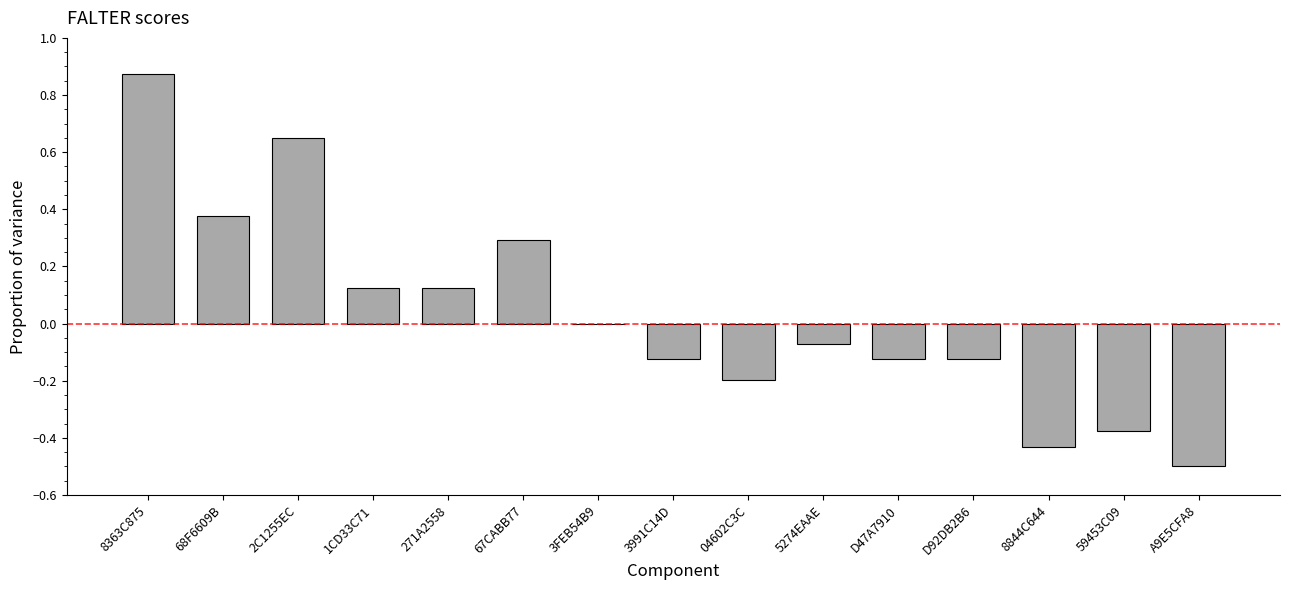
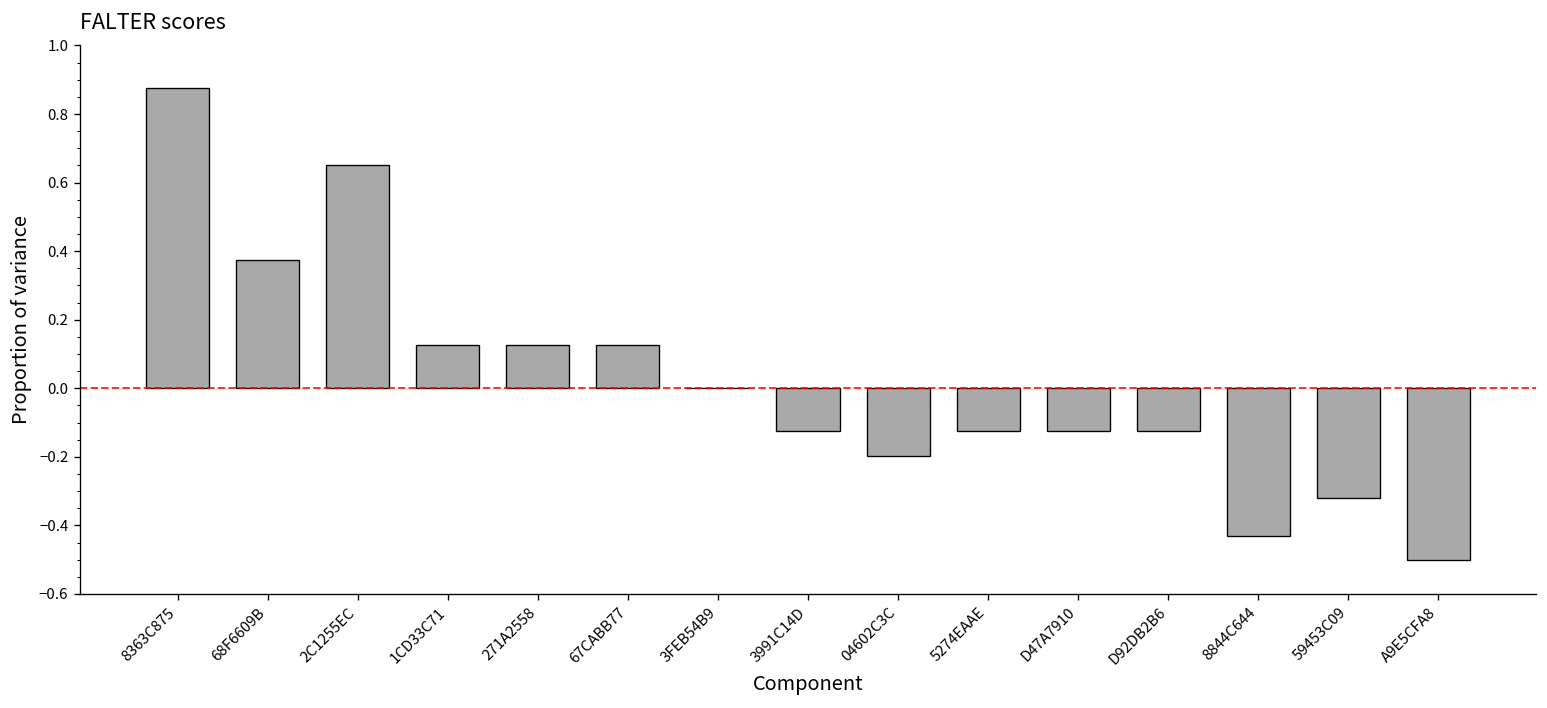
  {
    "8363C875": 0.88,
    "68F6609B": 0.38,
    "2C1255EC": 0.65,
    "1CD33C71": 0.13,
    "271A2558": 0.13,
-   "67CABB77": 0.29,
+   "67CABB77": 0.13,
    "3FEB54B9": 0.00,
    "3991C14D": -0.13,
    "04602C3C": -0.20,
-   "5274EAAE": -0.07,
+   "5274EAAE": -0.13,
    "D47A7910": -0.13,
    "D92DB2B6": -0.13,
    "8844C644": -0.43,
-   "59453C09": -0.38,
+   "59453C09": -0.32,
    "A9E5CFA8": -0.50
  }
